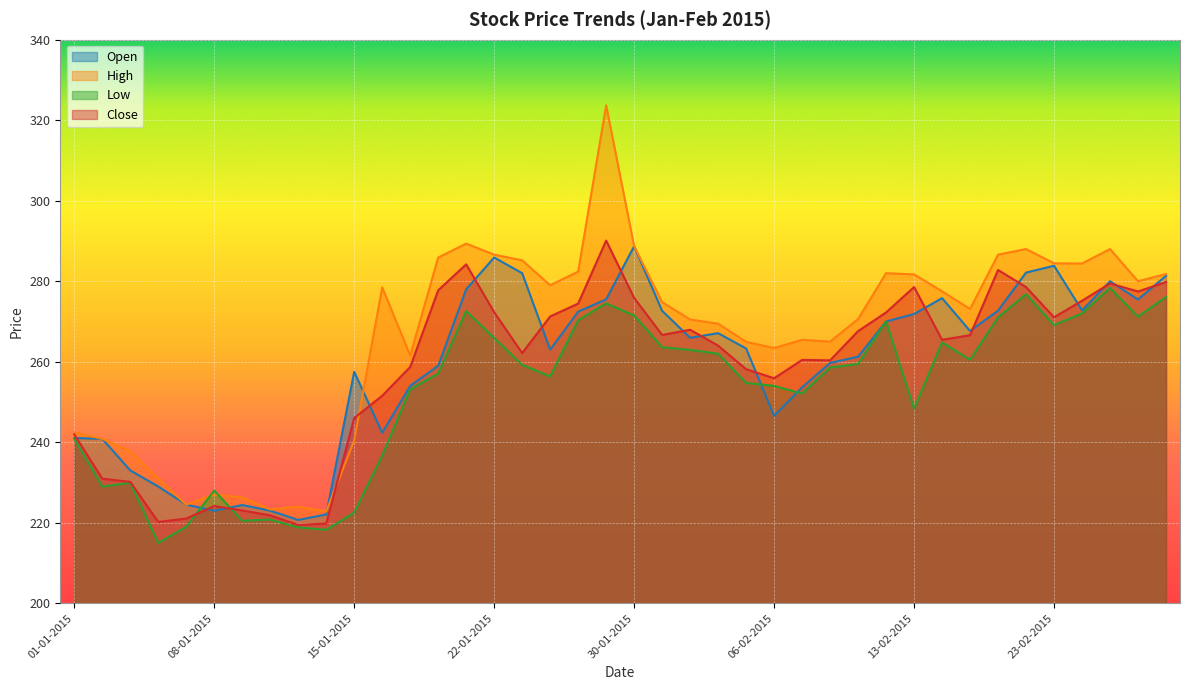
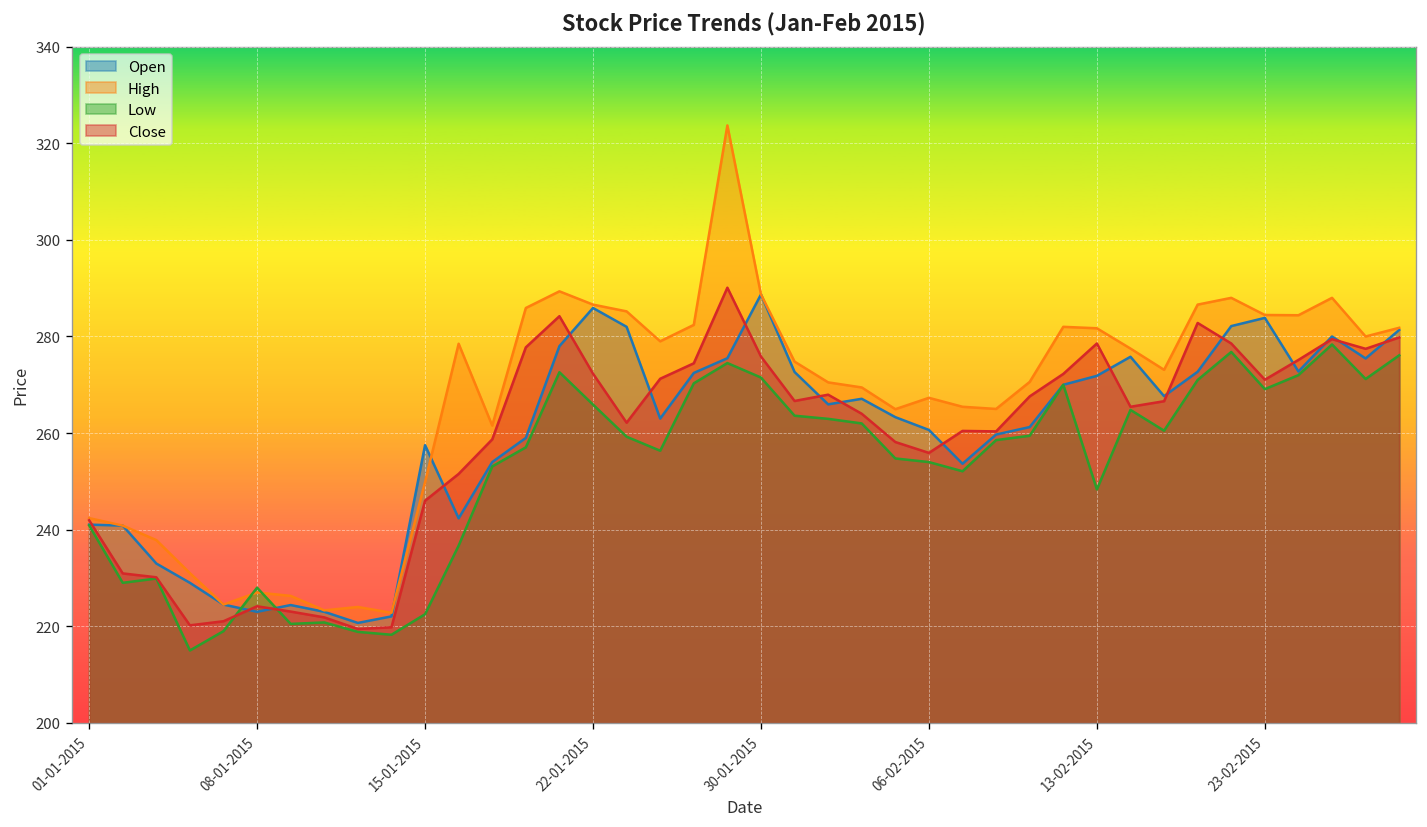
  {
    "Open": {
      "08-01-2015": 223,
      "15-01-2015": 258,
      "22-01-2015": 286,
-     "06-02-2015": 247,
+     "06-02-2015": 261,
      "13-02-2015": 272
    },
    "High": {
      "08-01-2015": 227,
-     "15-01-2015": 240,
+     "15-01-2015": 250,
      "22-01-2015": 287,
-     "06-02-2015": 263,
+     "06-02-2015": 267,
      "13-02-2015": 282
    },
    "Low": {
      "08-01-2015": 228,
      "15-01-2015": 223,
      "22-01-2015": 266,
      "30-01-2015": 272,
      "06-02-2015": 254,
      "13-02-2015": 248,
      "23-02-2015": 269
    },
    "Close": {
      "08-01-2015": 224,
      "15-01-2015": 246,
      "22-01-2015": 272,
      "30-01-2015": 276,
      "06-02-2015": 256,
      "13-02-2015": 279,
      "23-02-2015": 271
    }
  }
